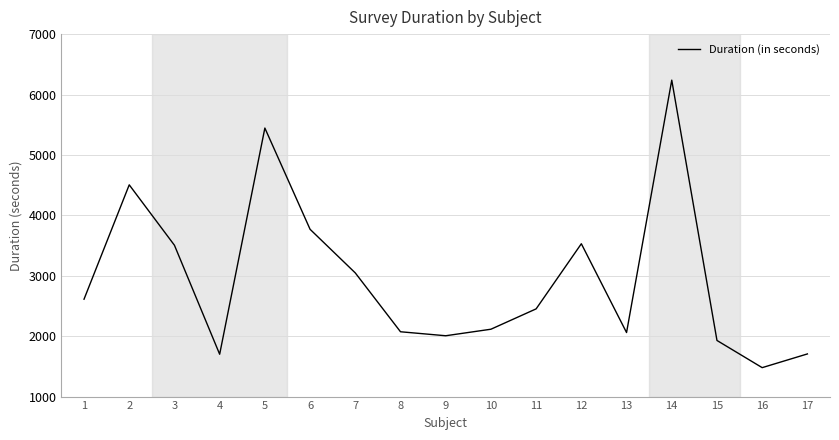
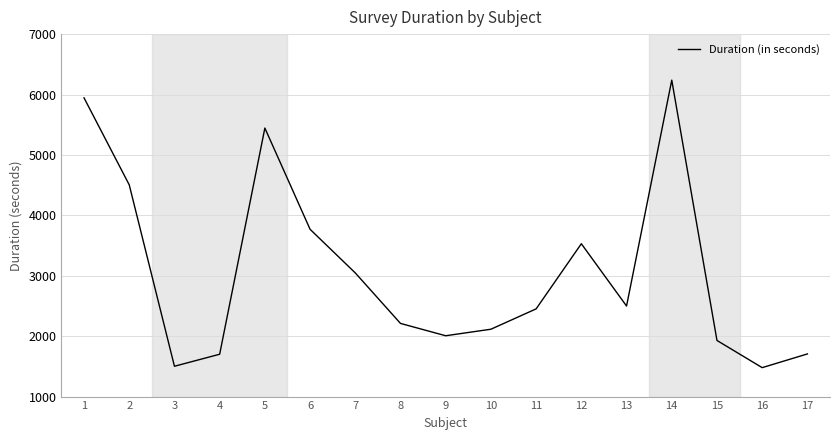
  {
-   "1": 2600,
+   "1": 5900,
    "2": 4500,
-   "3": 3500,
+   "3": 1500,
    "4": 1700,
    "5": 5400,
    "6": 3800,
    "7": 3000,
-   "8": 2100,
+   "8": 2200,
    "9": 2000,
    "10": 2100,
    "11": 2500,
    "12": 3500,
-   "13": 2100,
+   "13": 2500,
    "14": 6200,
    "15": 1900,
    "16": 1500,
    "17": 1700
  }
